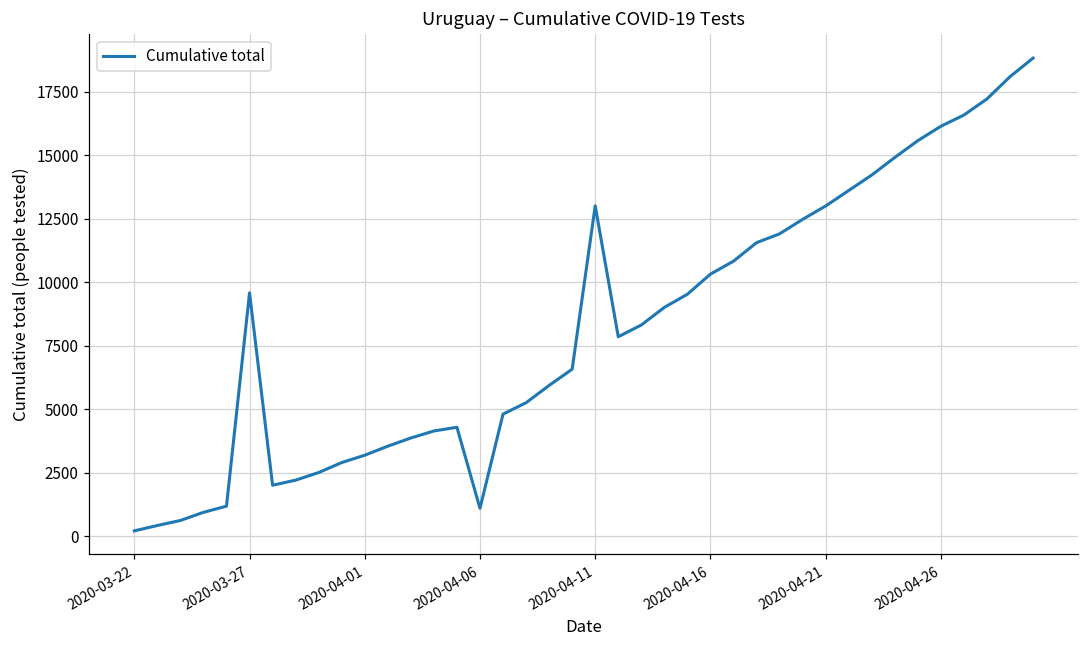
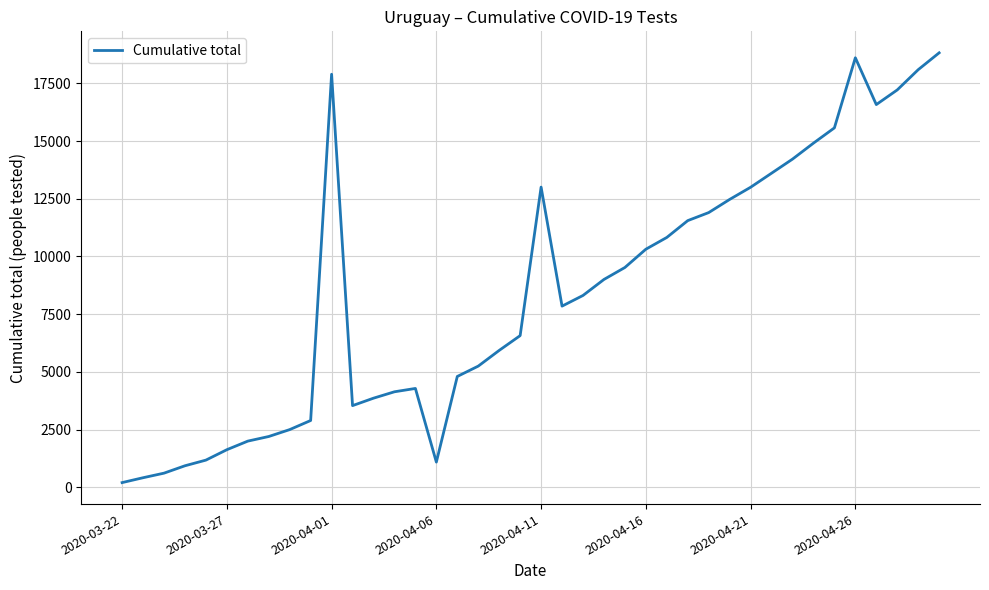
  {
    "2020-03-22": 200,
-   "2020-03-27": 9600,
-   "2020-04-01": 3200,
+   "2020-03-27": 1600,
+   "2020-04-01": 17900,
    "2020-04-06": 1100,
    "2020-04-11": 13000,
    "2020-04-16": 10300,
    "2020-04-21": 13000,
-   "2020-04-26": 16100
+   "2020-04-26": 18600
  }
